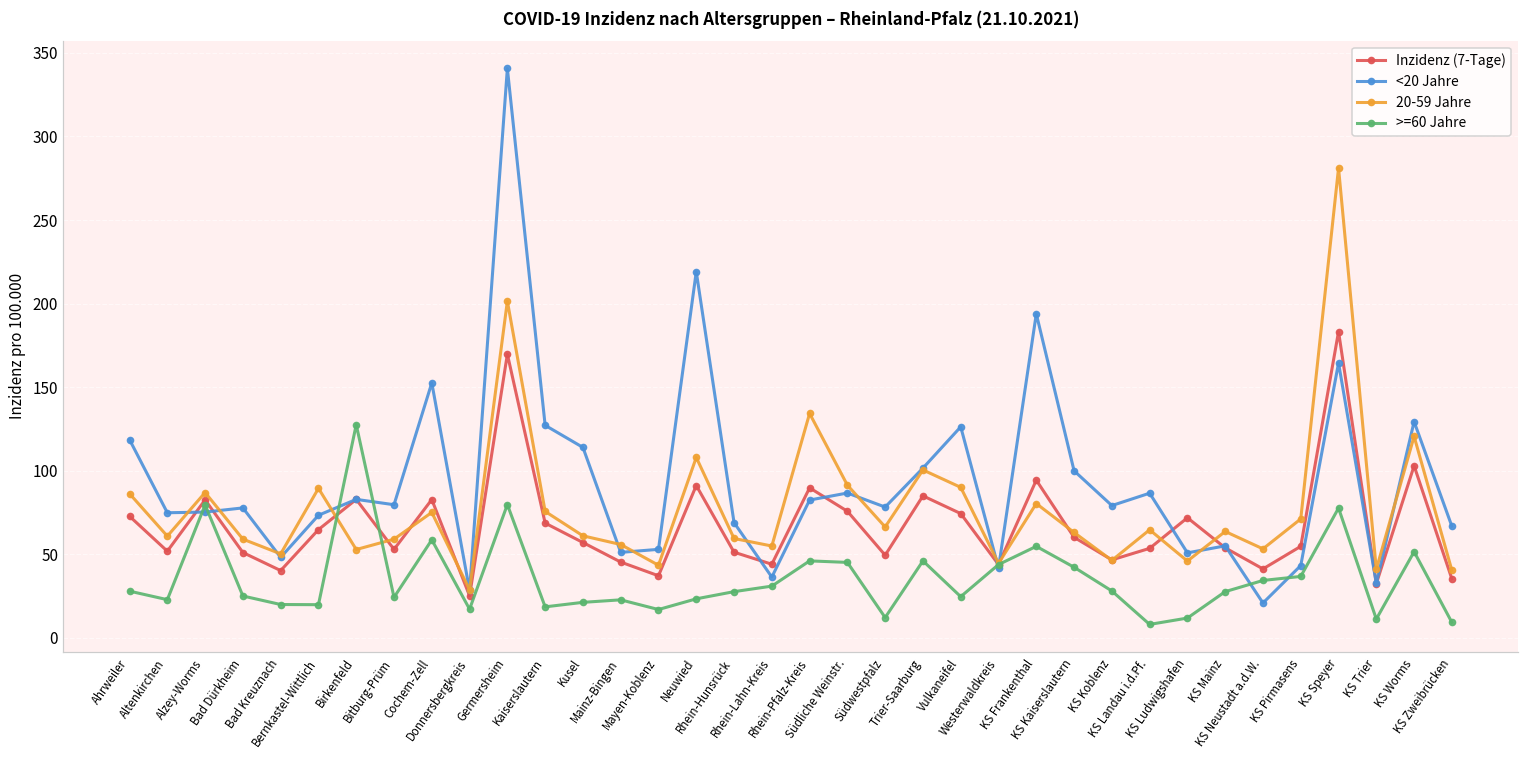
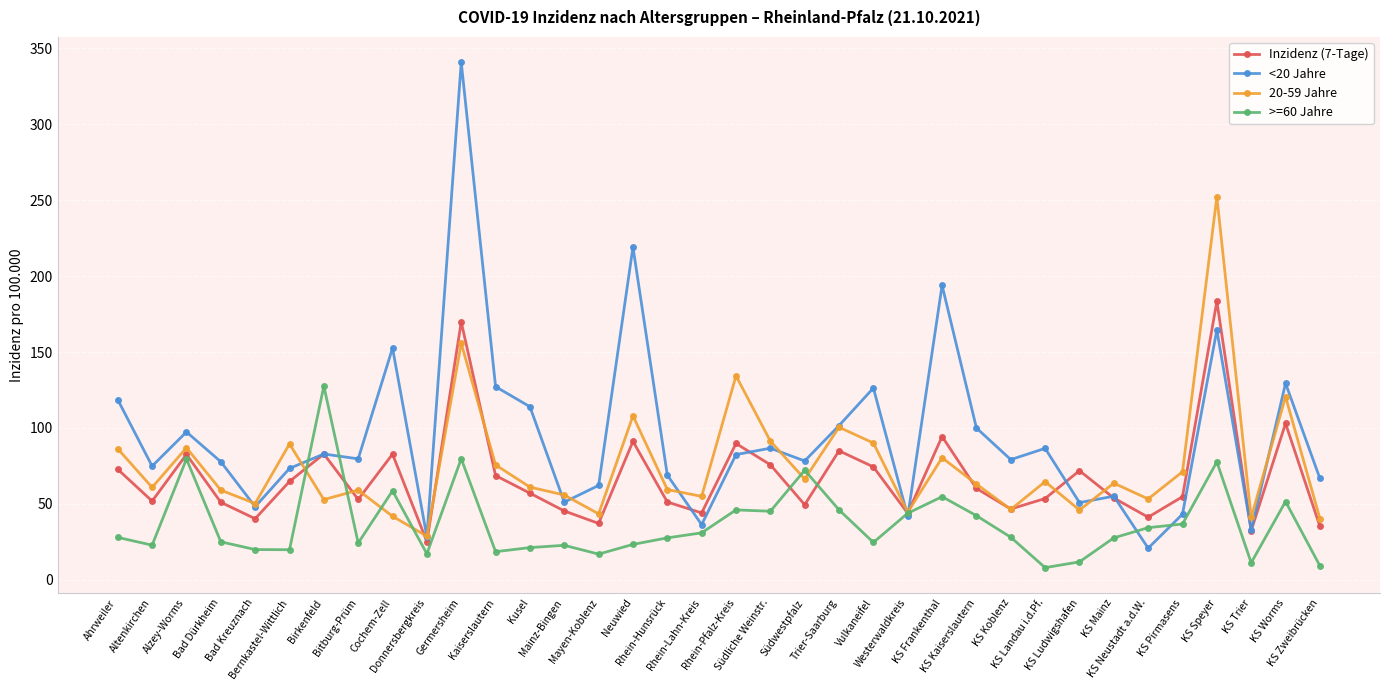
  {
    "Inzidenz (7-Tage)": {
      "Ahrweiler": 73,
      "Altenkirchen": 52,
      "Alzey-Worms": 83,
      "Bad Dürkheim": 51,
      "Bad Kreuznach": 40,
      "Bernkastel-Wittlich": 65,
      "Bitburg-Prüm": 53,
      "Cochem-Zell": 83,
      "Donnersbergkreis": 25,
      "Germersheim": 170,
      "Kaiserslautern": 69,
      "Kusel": 57,
      "Mainz-Bingen": 45,
      "Mayen-Koblenz": 37,
      "Neuwied": 91,
      "Rhein-Hunsrück": 51,
      "Rhein-Lahn-Kreis": 44,
      "Rhein-Pfalz-Kreis": 90,
      "Südliche Weinstr.": 76,
      "Südwestpfalz": 50,
      "Trier-Saarburg": 85,
      "Vulkaneifel": 74,
      "KS Frankenthal": 94,
      "KS Kaiserslautern": 60,
      "KS Landau i.d.Pf.": 54,
      "KS Ludwigshafen": 72,
      "KS Neustadt a.d.W.": 41,
      "KS Pirmasens": 55,
      "KS Speyer": 183,
      "KS Worms": 103,
      "KS Zweibrücken": 35
    },
    "<20 Jahre": {
      "Ahrweiler": 119,
      "Altenkirchen": 75,
-     "Alzey-Worms": 75,
+     "Alzey-Worms": 97,
      "Bad Dürkheim": 78,
      "Bad Kreuznach": 48,
      "Bernkastel-Wittlich": 73,
      "Bitburg-Prüm": 80,
      "Cochem-Zell": 153,
      "Germersheim": 341,
      "Kaiserslautern": 127,
      "Kusel": 114,
      "Mainz-Bingen": 51,
-     "Mayen-Koblenz": 53,
+     "Mayen-Koblenz": 62,
      "Neuwied": 219,
      "Rhein-Hunsrück": 69,
      "Rhein-Lahn-Kreis": 36,
      "Rhein-Pfalz-Kreis": 83,
      "Südliche Weinstr.": 87,
      "Südwestpfalz": 78,
      "Vulkaneifel": 126,
      "Westerwaldkreis": 42,
      "KS Frankenthal": 194,
      "KS Kaiserslautern": 100,
      "KS Koblenz": 79,
      "KS Landau i.d.Pf.": 87,
      "KS Ludwigshafen": 51,
      "KS Neustadt a.d.W.": 21,
      "KS Pirmasens": 43,
      "KS Speyer": 165,
      "KS Worms": 129,
      "KS Zweibrücken": 67
    },
    "20-59 Jahre": {
      "Ahrweiler": 86,
      "Altenkirchen": 61,
      "Alzey-Worms": 87,
      "Bad Dürkheim": 59,
      "Bad Kreuznach": 50,
      "Bernkastel-Wittlich": 90,
      "Birkenfeld": 53,
      "Bitburg-Prüm": 59,
-     "Cochem-Zell": 75,
-     "Germersheim": 202,
+     "Cochem-Zell": 42,
+     "Germersheim": 156,
      "Kaiserslautern": 76,
      "Kusel": 61,
      "Mainz-Bingen": 56,
      "Mayen-Koblenz": 44,
      "Neuwied": 108,
      "Rhein-Hunsrück": 60,
      "Rhein-Lahn-Kreis": 55,
      "Rhein-Pfalz-Kreis": 134,
      "Südliche Weinstr.": 91,
      "Südwestpfalz": 66,
      "Vulkaneifel": 90,
      "KS Frankenthal": 80,
      "KS Kaiserslautern": 63,
      "KS Landau i.d.Pf.": 65,
      "KS Ludwigshafen": 46,
      "KS Mainz": 64,
      "KS Neustadt a.d.W.": 53,
      "KS Pirmasens": 71,
-     "KS Speyer": 281,
+     "KS Speyer": 252,
      "KS Trier": 41,
      "KS Worms": 121,
      "KS Zweibrücken": 40
    },
    ">=60 Jahre": {
      "Ahrweiler": 28,
      "Altenkirchen": 23,
      "Alzey-Worms": 80,
      "Bad Dürkheim": 25,
      "Bad Kreuznach": 20,
      "Bernkastel-Wittlich": 20,
      "Birkenfeld": 128,
      "Bitburg-Prüm": 24,
      "Cochem-Zell": 59,
      "Donnersbergkreis": 17,
      "Germersheim": 80,
      "Kaiserslautern": 19,
      "Kusel": 21,
      "Mainz-Bingen": 23,
      "Mayen-Koblenz": 17,
      "Neuwied": 23,
      "Rhein-Hunsrück": 28,
      "Rhein-Lahn-Kreis": 31,
      "Rhein-Pfalz-Kreis": 46,
      "Südliche Weinstr.": 45,
-     "Südwestpfalz": 12,
+     "Südwestpfalz": 72,
      "Trier-Saarburg": 46,
      "Vulkaneifel": 25,
      "KS Frankenthal": 55,
      "KS Kaiserslautern": 42,
      "KS Koblenz": 28,
      "KS Landau i.d.Pf.": 8,
      "KS Ludwigshafen": 12,
      "KS Mainz": 28,
      "KS Neustadt a.d.W.": 34,
      "KS Pirmasens": 37,
      "KS Speyer": 78,
      "KS Trier": 11,
      "KS Worms": 52,
      "KS Zweibrücken": 9
    }
  }
